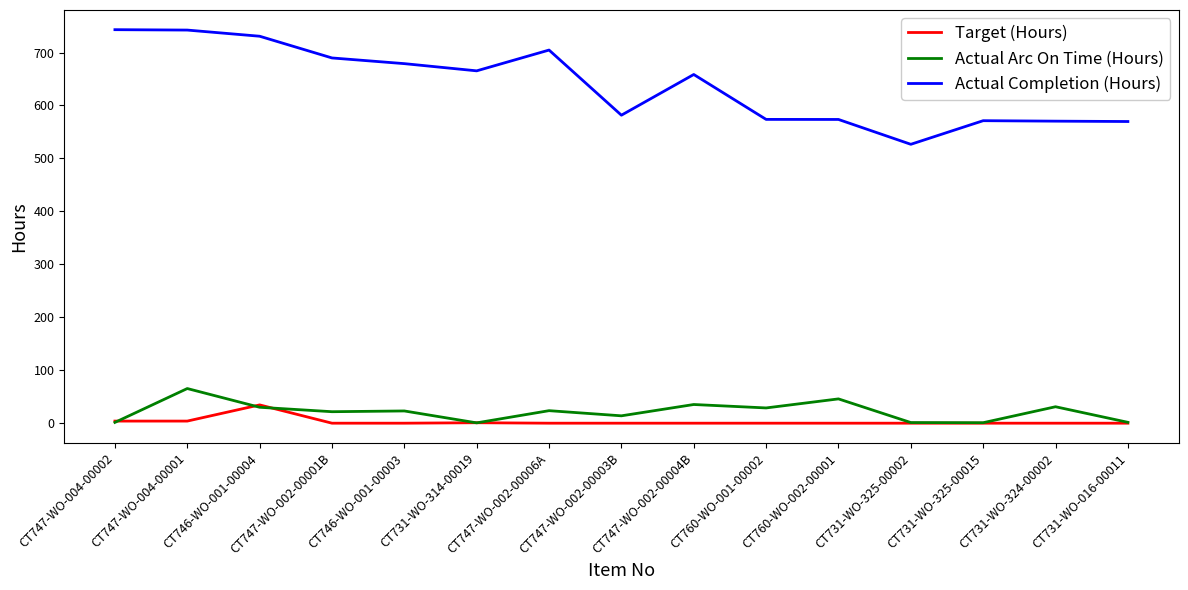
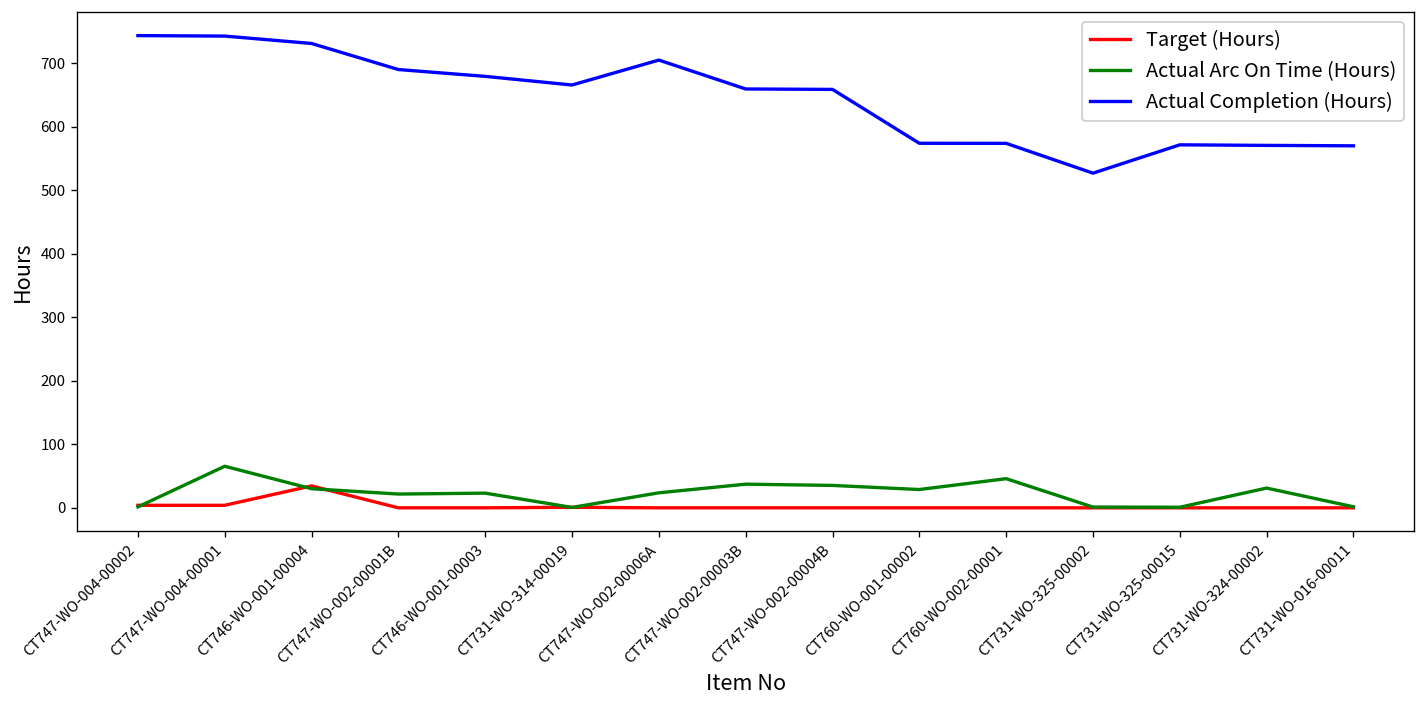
  {
    "Target (Hours)": {
      "CT747-WO-004-00001": 0,
      "CT747-WO-002-00001B": 0,
      "CT746-WO-001-00003": 0,
      "CT747-WO-002-00006A": 0,
      "CT747-WO-002-00003B": 0,
      "CT747-WO-002-00004B": 0,
      "CT760-WO-001-00002": 0,
      "CT760-WO-002-00001": 0,
      "CT731-WO-324-00002": 0
    },
    "Actual Arc On Time (Hours)": {
      "CT747-WO-004-00001": 70,
      "CT747-WO-002-00001B": 20,
      "CT746-WO-001-00003": 20,
      "CT747-WO-002-00006A": 20,
-     "CT747-WO-002-00003B": 10,
+     "CT747-WO-002-00003B": 40,
      "CT747-WO-002-00004B": 40,
      "CT760-WO-001-00002": 30,
      "CT760-WO-002-00001": 50,
      "CT731-WO-324-00002": 30
    },
    "Actual Completion (Hours)": {
      "CT747-WO-004-00002": 740,
      "CT747-WO-004-00001": 740,
      "CT746-WO-001-00004": 730,
      "CT747-WO-002-00001B": 690,
      "CT746-WO-001-00003": 680,
      "CT731-WO-314-00019": 670,
      "CT747-WO-002-00006A": 700,
-     "CT747-WO-002-00003B": 580,
+     "CT747-WO-002-00003B": 660,
      "CT747-WO-002-00004B": 660,
      "CT760-WO-001-00002": 570,
      "CT760-WO-002-00001": 570,
      "CT731-WO-325-00002": 530,
      "CT731-WO-325-00015": 570,
      "CT731-WO-324-00002": 570,
      "CT731-WO-016-00011": 570
    }
  }
